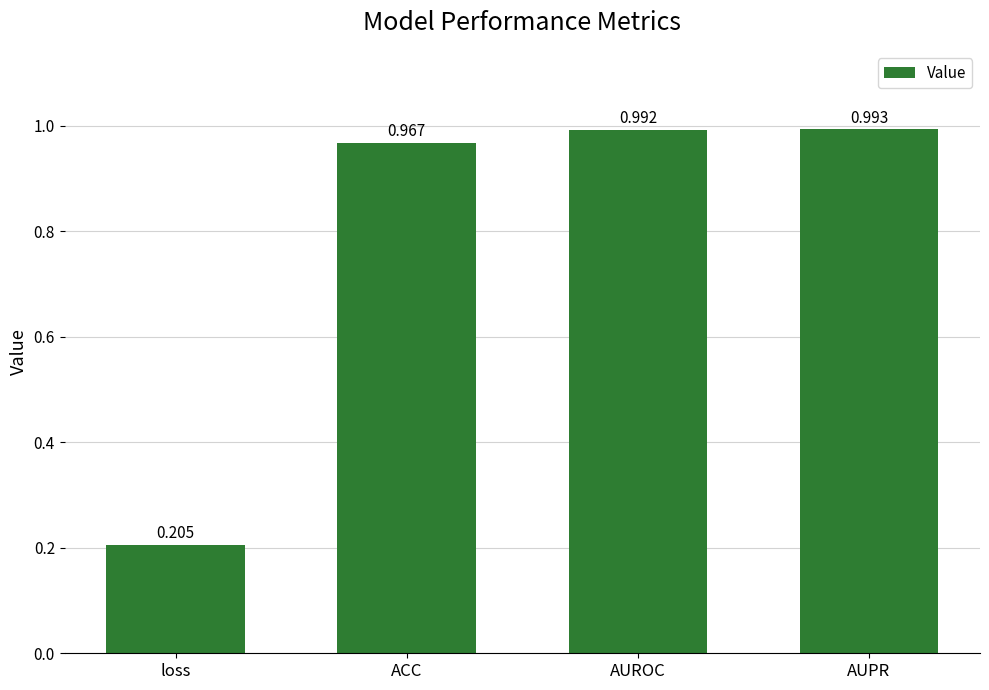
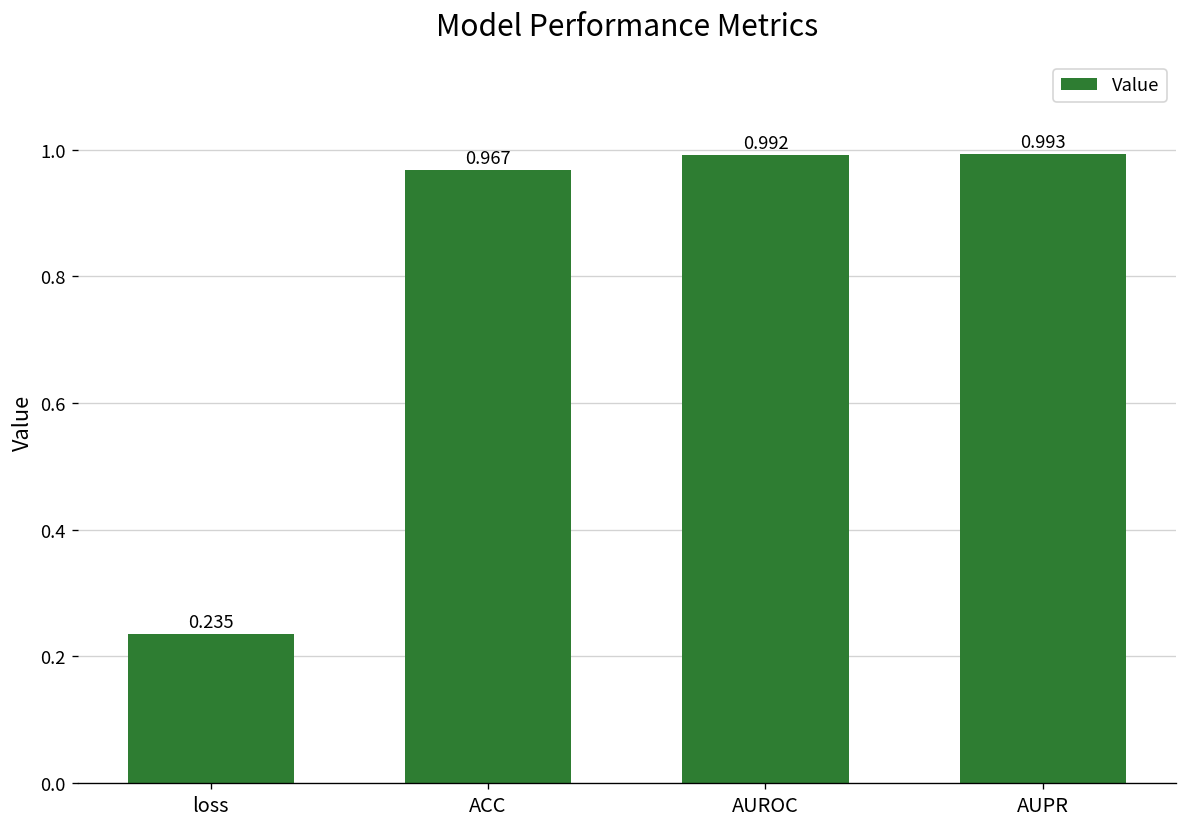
  {
-   "loss": 0.205,
+   "loss": 0.235,
    "ACC": 0.967,
    "AUROC": 0.992,
    "AUPR": 0.993
  }
